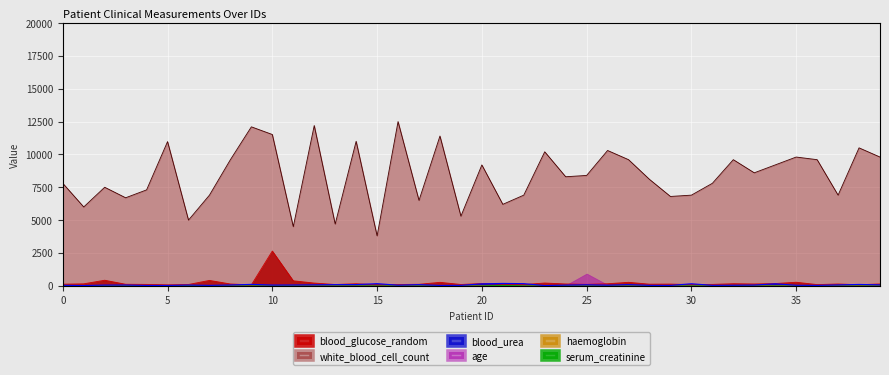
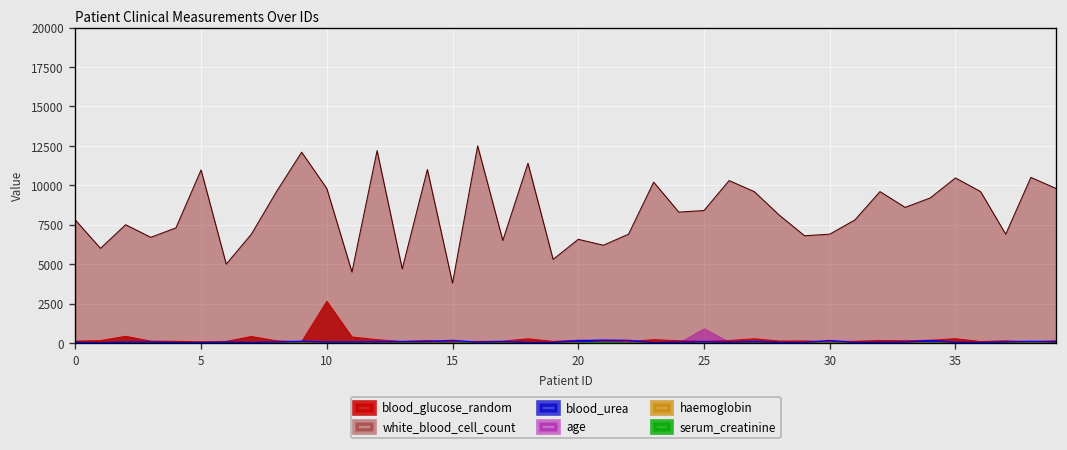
  {
    "blood_glucose_random": {
      "10": 2600,
      "35": 300
    },
    "white_blood_cell_count": {
      "0": 7800,
      "5": 11000,
-     "10": 11500,
+     "10": 9800,
      "15": 3800,
-     "20": 9200,
+     "20": 6600,
      "25": 8400,
      "30": 6900,
-     "35": 9800
+     "35": 10500
    },
    "age": {
      "25": 900
    }
  }
